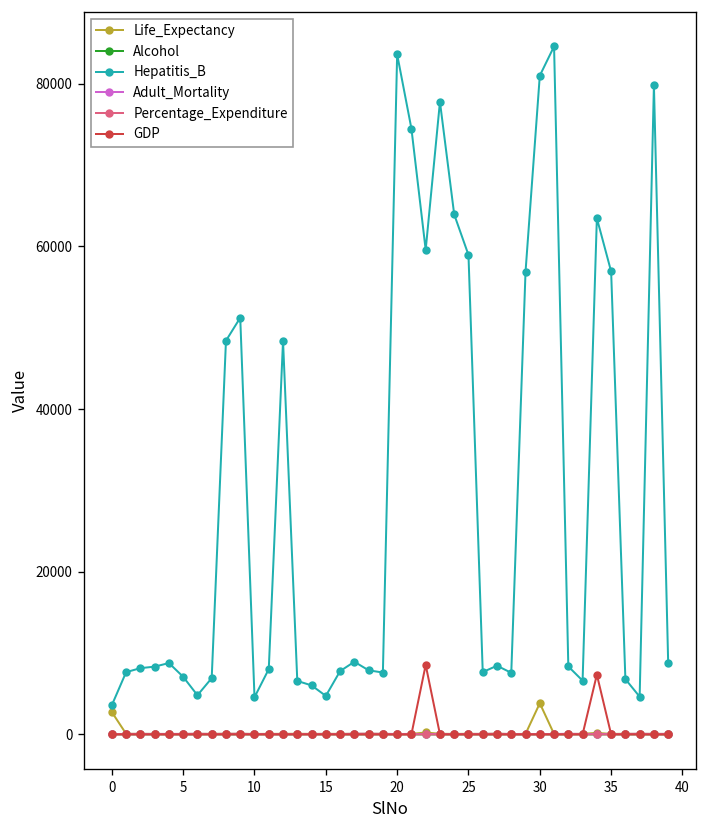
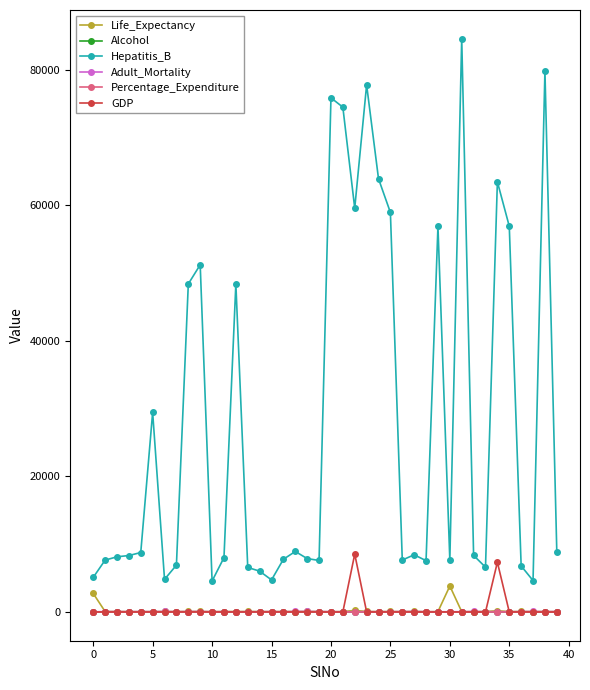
  {
    "Life_Expectancy": {
      "0": 3000,
      "30": 4000
    },
    "Hepatitis_B": {
-     "0": 4000,
-     "5": 7000,
+     "0": 5000,
+     "5": 29000,
      "10": 5000,
      "15": 5000,
-     "20": 84000,
+     "20": 76000,
      "25": 59000,
-     "30": 81000,
+     "30": 8000,
      "35": 57000
    }
  }
